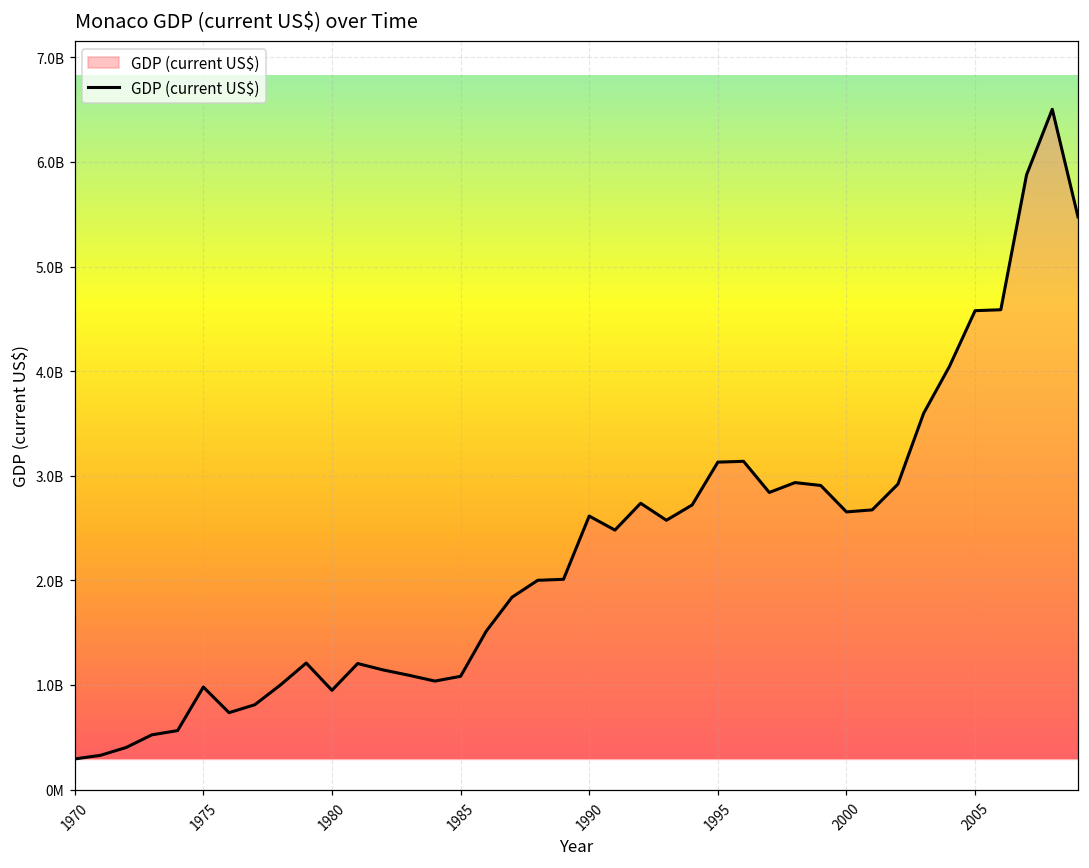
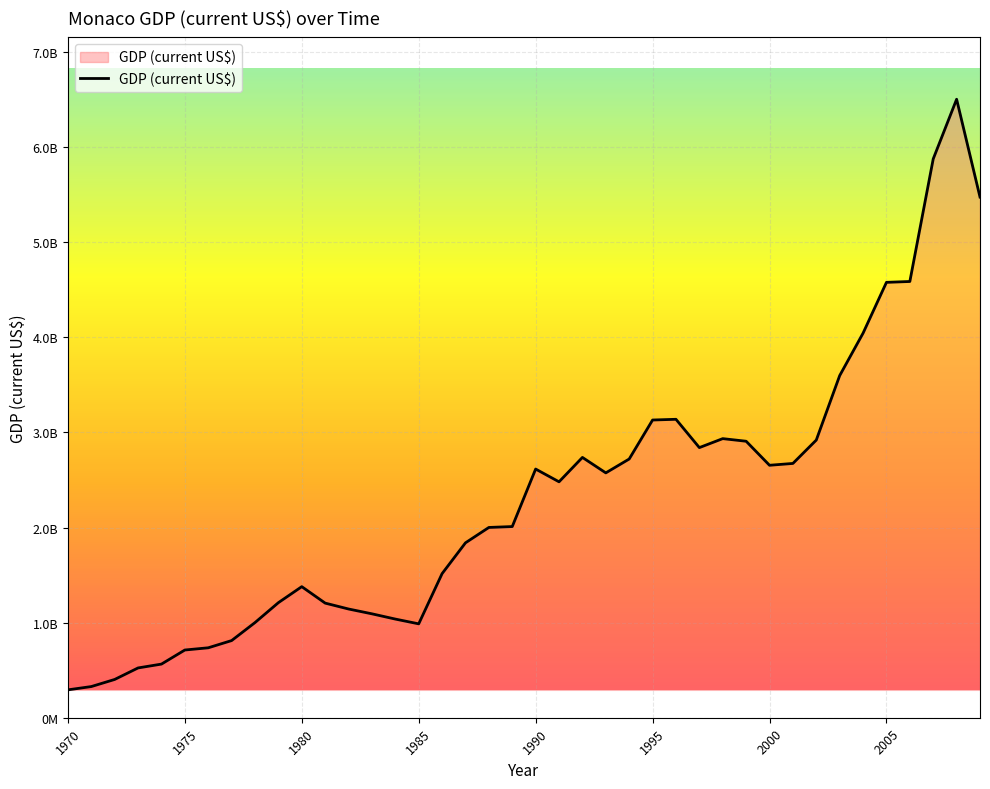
  {
    "1970": 300000000,
-   "1975": 1000000000,
-   "1980": 900000000,
-   "1985": 1100000000,
+   "1975": 700000000,
+   "1980": 1400000000,
+   "1985": 1000000000,
    "1990": 2600000000,
    "1995": 3100000000,
    "2000": 2700000000,
    "2005": 4600000000
  }
